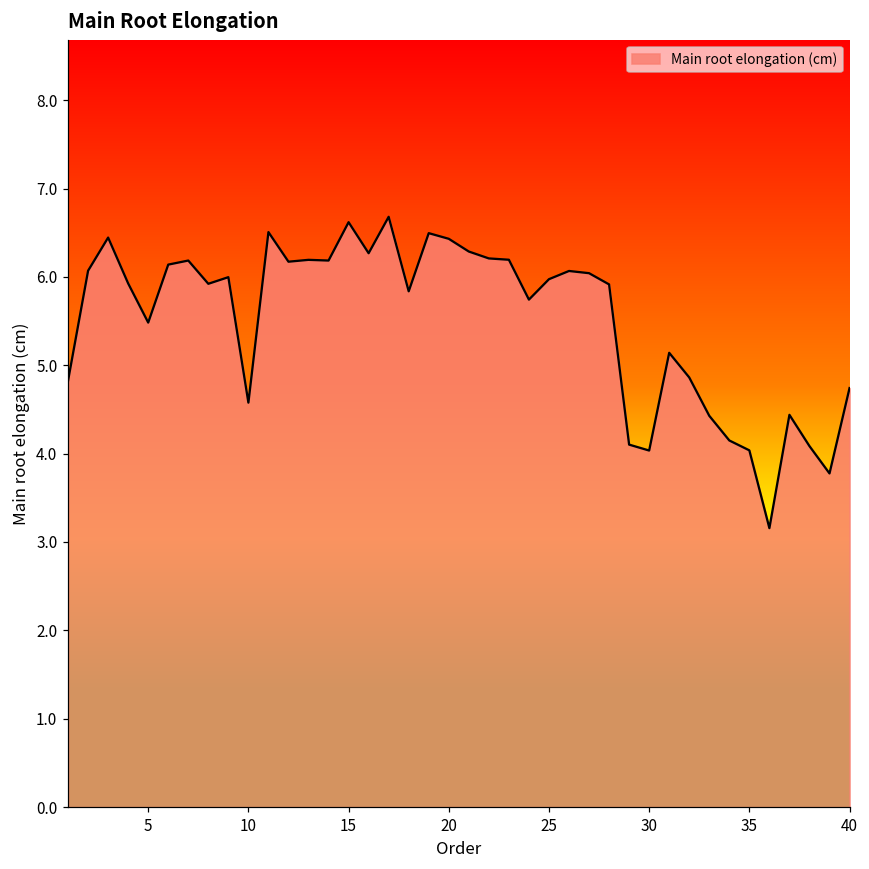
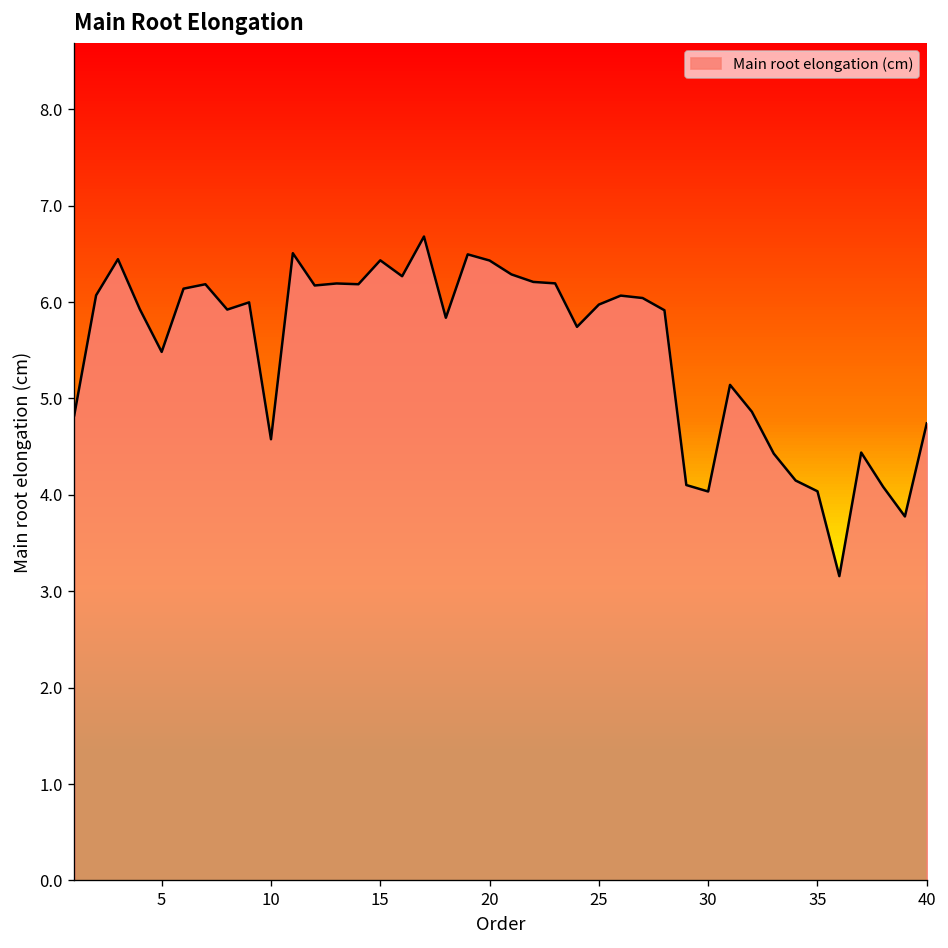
  {
    "5": 5.5,
    "10": 4.6,
-   "15": 6.6,
+   "15": 6.4,
    "20": 6.4,
    "25": 6.0,
    "30": 4.0,
    "35": 4.0,
    "40": 4.7
  }
